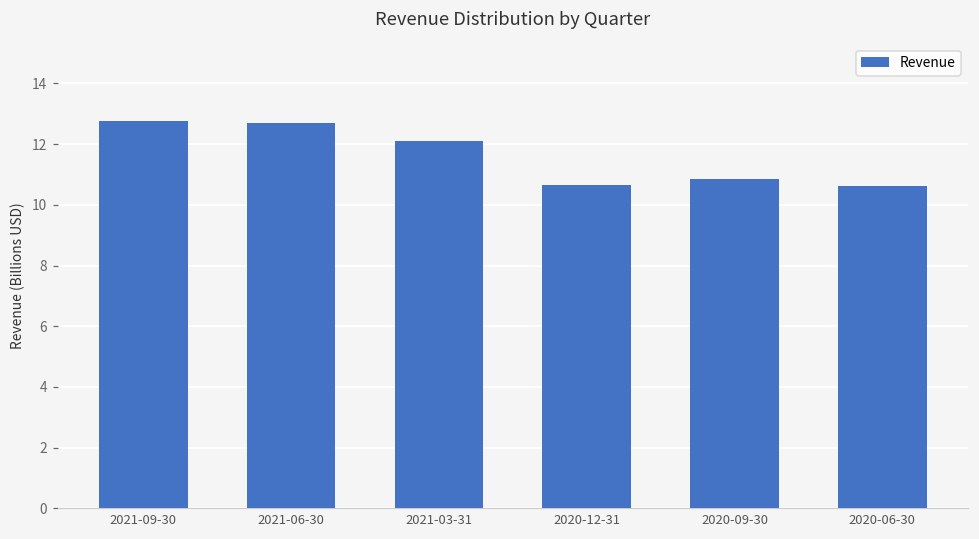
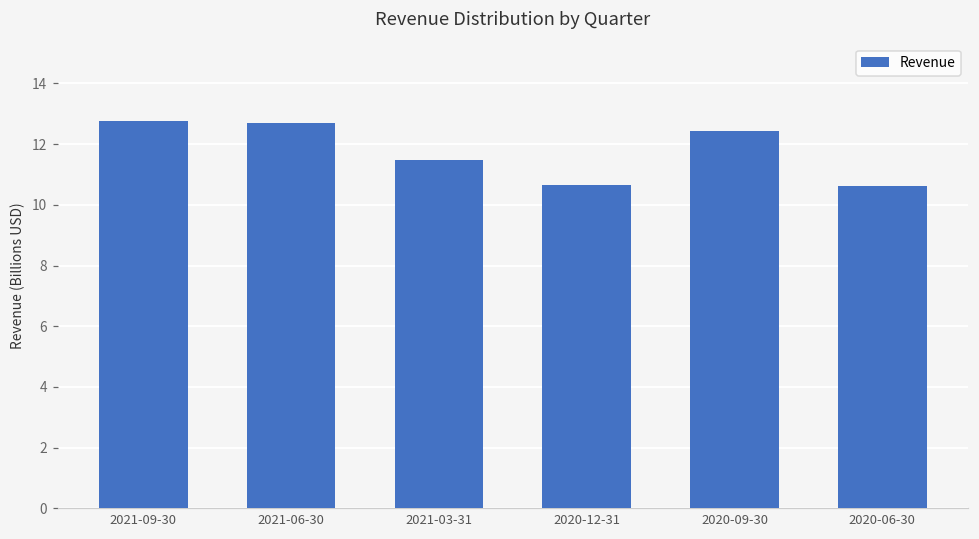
  {
    "2021-09-30": 12.8,
    "2021-06-30": 12.7,
-   "2021-03-31": 12.1,
+   "2021-03-31": 11.5,
    "2020-12-31": 10.7,
-   "2020-09-30": 10.9,
+   "2020-09-30": 12.4,
    "2020-06-30": 10.6
  }
